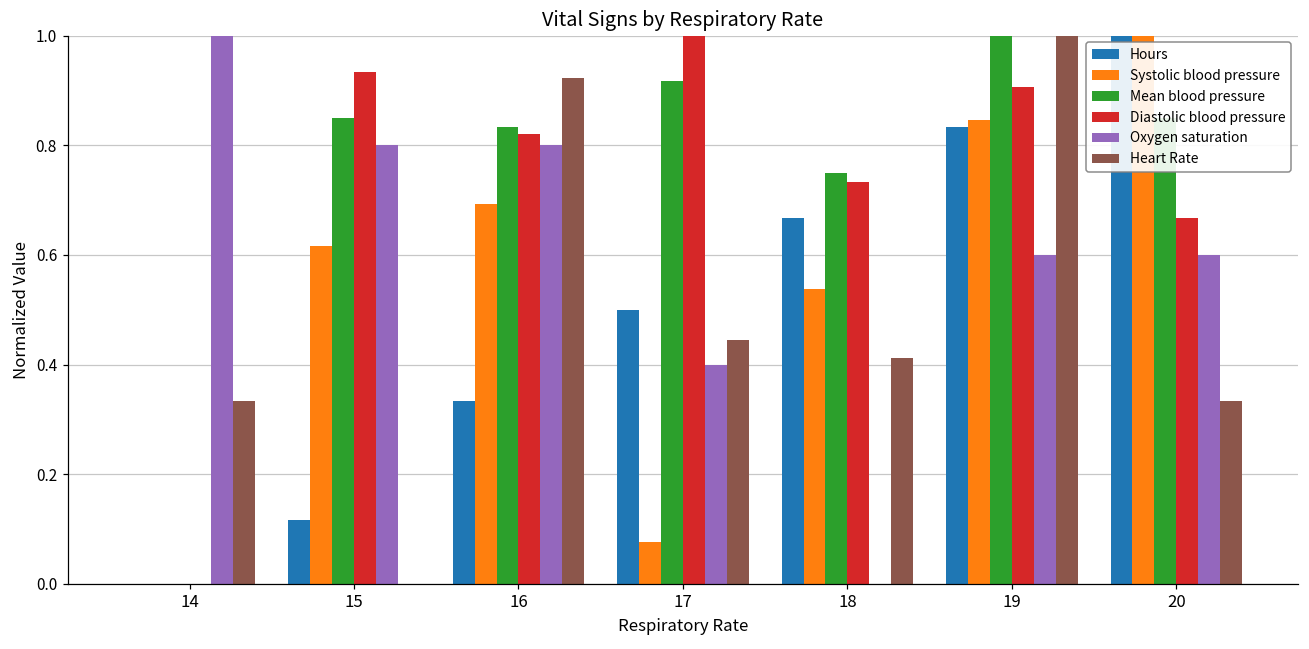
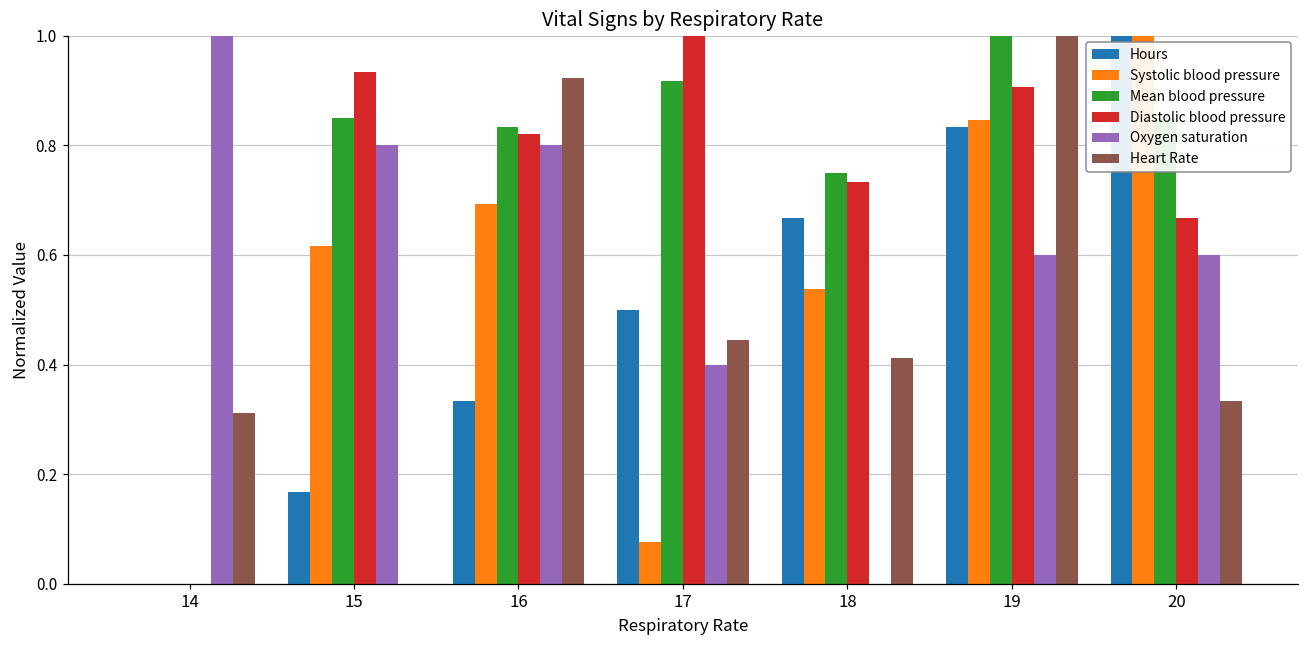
  {
    "Hours": {
      "14": 0.00,
-     "15": 0.12,
+     "15": 0.17,
      "16": 0.33,
      "17": 0.50,
      "18": 0.67,
      "19": 0.83,
      "20": 1.00
    },
    "Systolic blood pressure": {
      "14": 0.00,
      "15": 0.62,
      "16": 0.69,
      "17": 0.08,
      "18": 0.54,
      "19": 0.85,
      "20": 1.00
    },
    "Mean blood pressure": {
      "14": 0.00,
      "15": 0.85,
      "16": 0.83,
      "17": 0.92,
      "18": 0.75,
      "19": 1.00
    },
    "Diastolic blood pressure": {
      "14": 0.00,
      "15": 0.93,
      "16": 0.82,
      "17": 1.00,
      "18": 0.73,
      "19": 0.91,
      "20": 0.67
    },
    "Oxygen saturation": {
      "14": 1.00,
      "15": 0.80,
      "16": 0.80,
      "17": 0.40,
      "18": 0.00,
      "19": 0.60,
      "20": 0.60
    },
    "Heart Rate": {
-     "14": 0.33,
+     "14": 0.31,
      "15": 0.00,
      "16": 0.92,
      "17": 0.44,
      "18": 0.41,
      "19": 1.00,
      "20": 0.33
    }
  }
